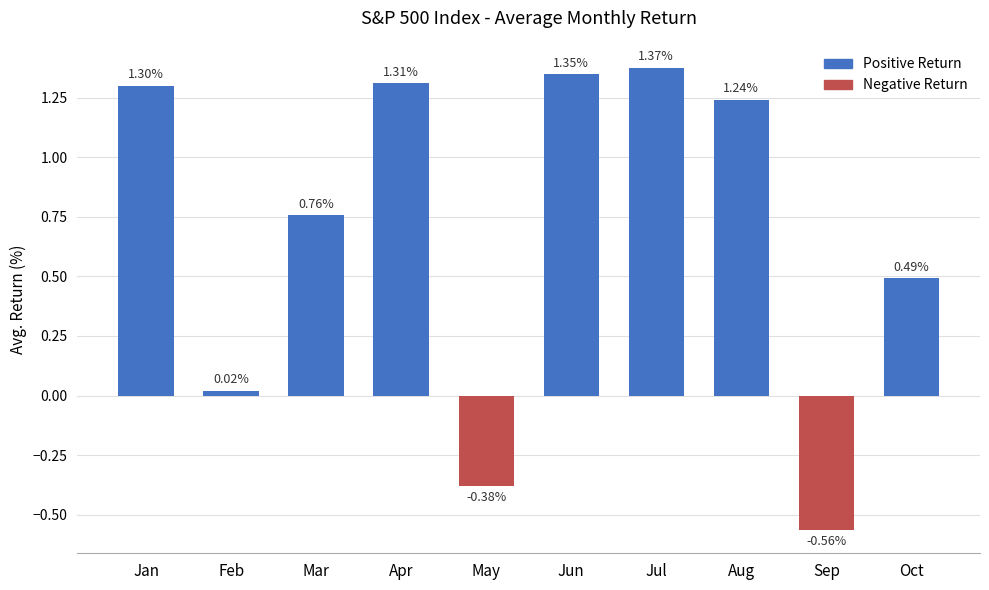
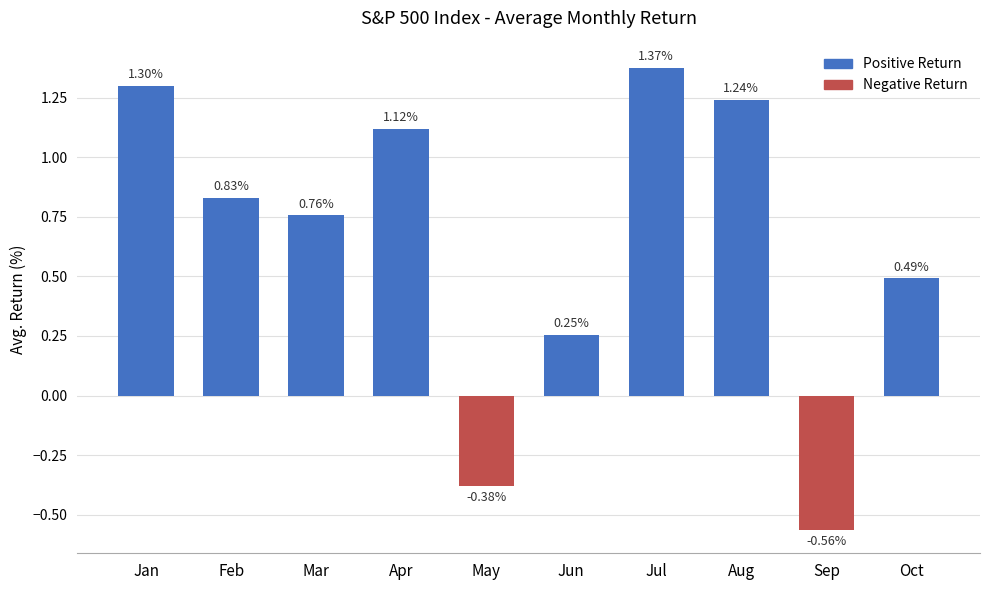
  {
    "Positive Return": {
      "Jan": "1.30%",
-     "Feb": "0.02%",
+     "Feb": "0.83%",
      "Mar": "0.76%",
-     "Apr": "1.31%",
-     "Jun": "1.35%",
+     "Apr": "1.12%",
+     "Jun": "0.25%",
      "Jul": "1.37%",
      "Aug": "1.24%",
      "Oct": "0.49%"
    },
    "Negative Return": {
      "May": "-0.38%",
      "Sep": "-0.56%"
    }
  }
